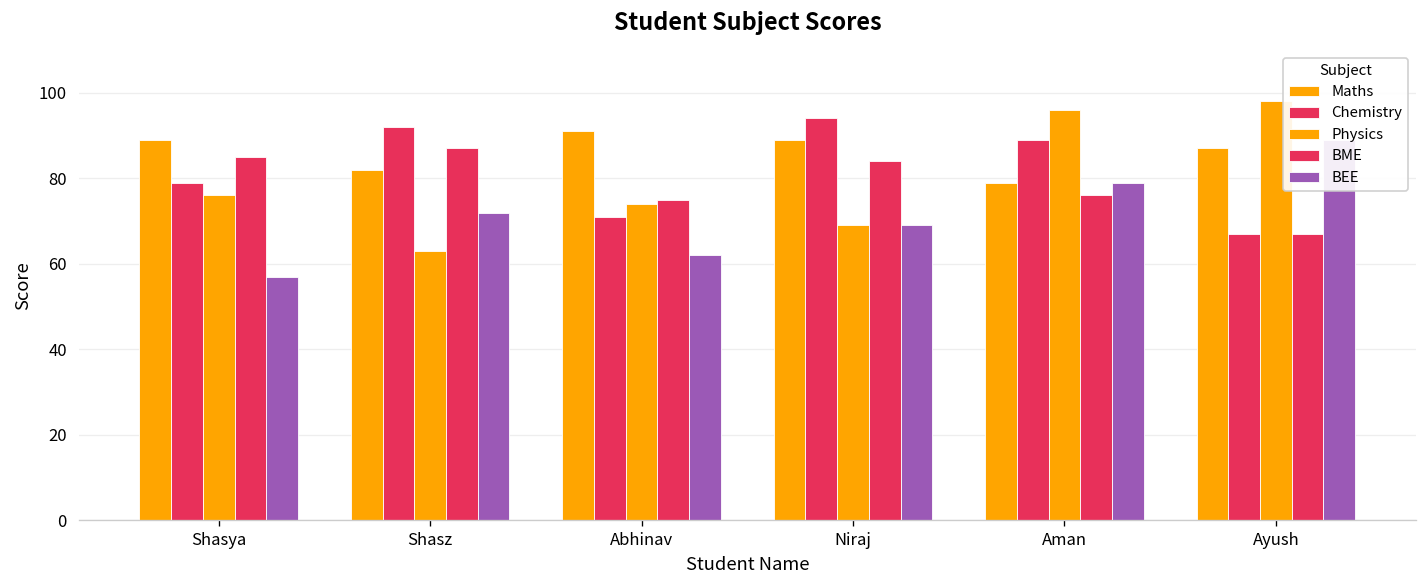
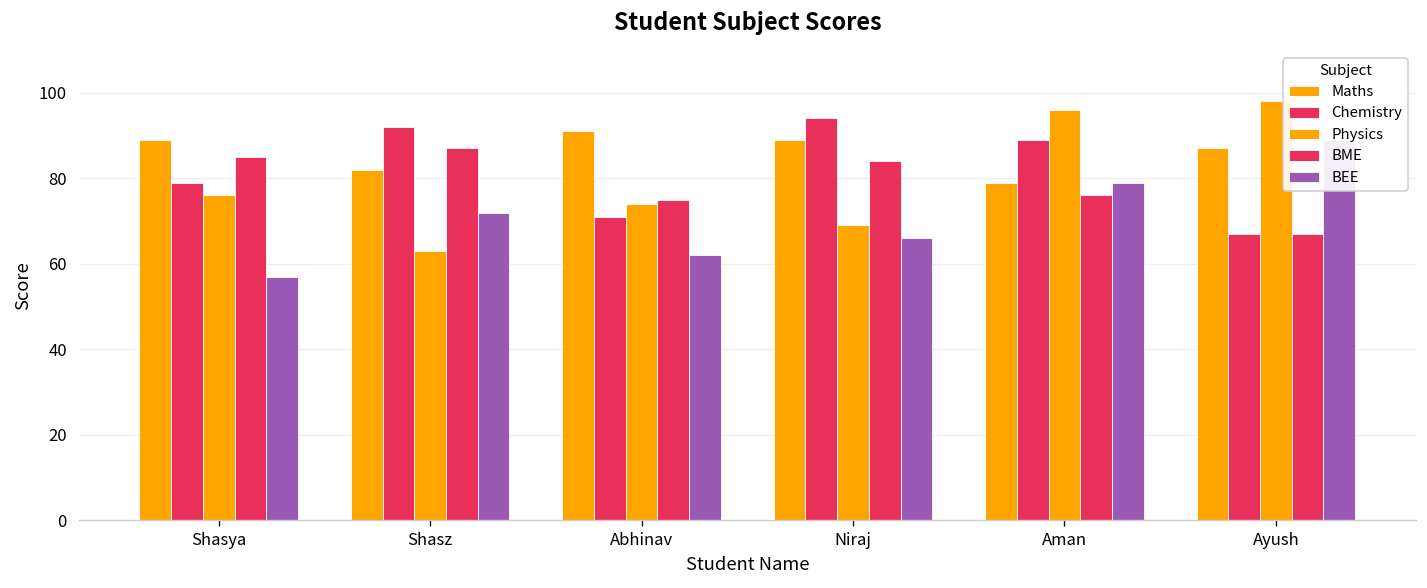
  {
    "BEE": {
      "Shasya": 57,
      "Shasz": 72,
      "Abhinav": 62,
-     "Niraj": 69,
+     "Niraj": 66,
      "Aman": 79
    }
  }
